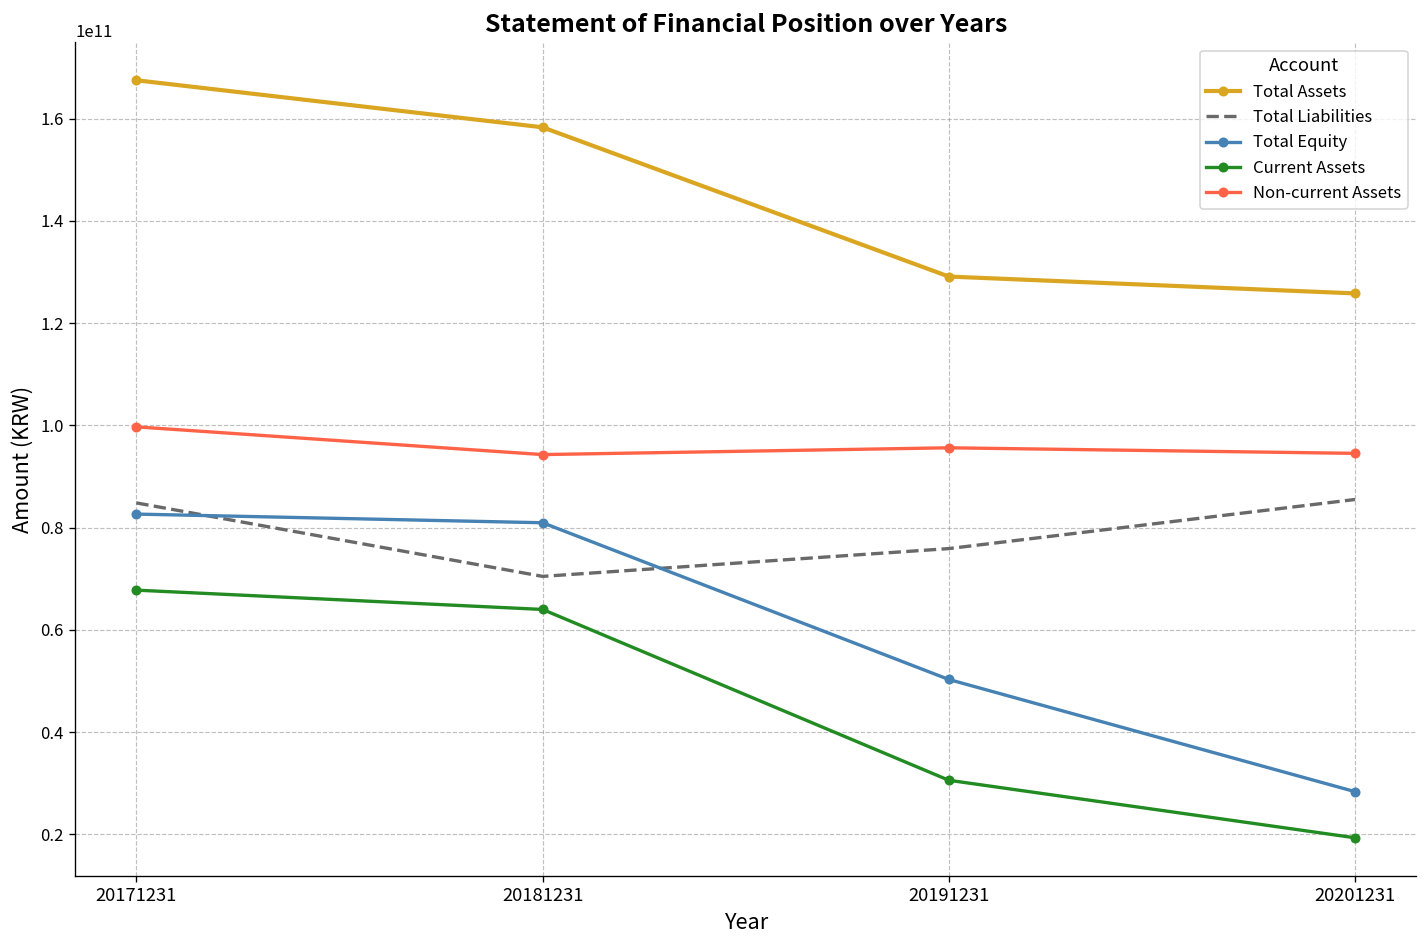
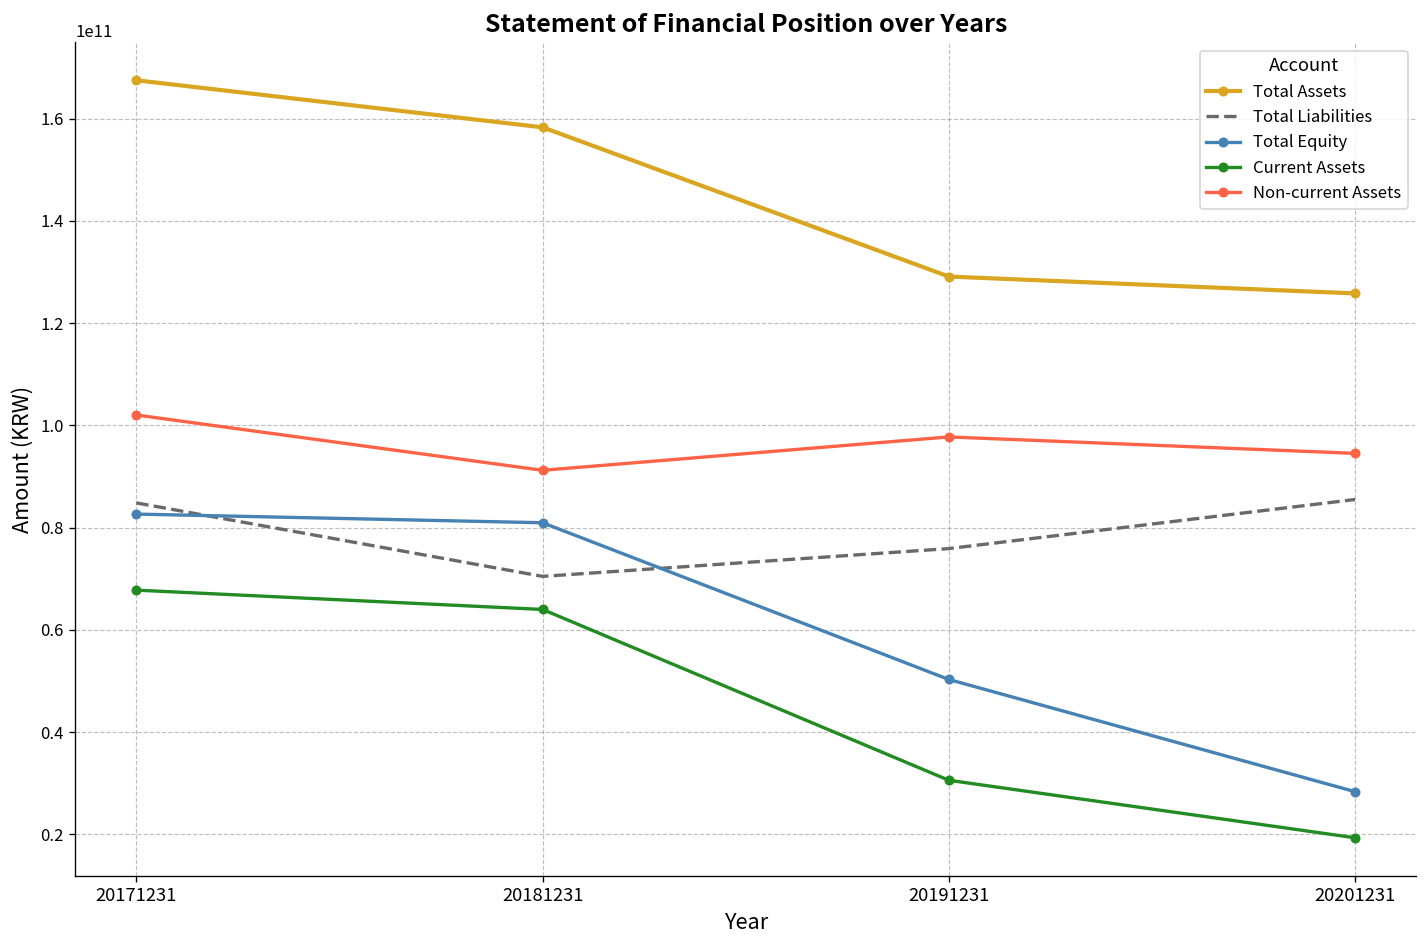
  {
    "Total Assets": {
      "20171231": 168000000000,
      "20181231": 158000000000,
      "20191231": 129000000000,
      "20201231": 126000000000
    },
    "Total Liabilities": {
      "20171231": 85000000000,
      "20181231": 70000000000,
      "20191231": 76000000000,
      "20201231": 86000000000
    },
    "Total Equity": {
      "20171231": 83000000000,
      "20181231": 81000000000,
      "20191231": 50000000000,
      "20201231": 28000000000
    },
    "Current Assets": {
      "20171231": 68000000000,
      "20181231": 64000000000,
      "20191231": 31000000000,
      "20201231": 19000000000
    },
    "Non-current Assets": {
-     "20171231": 100000000000,
-     "20181231": 94000000000,
-     "20191231": 96000000000,
+     "20171231": 102000000000,
+     "20181231": 91000000000,
+     "20191231": 98000000000,
      "20201231": 95000000000
    }
  }
